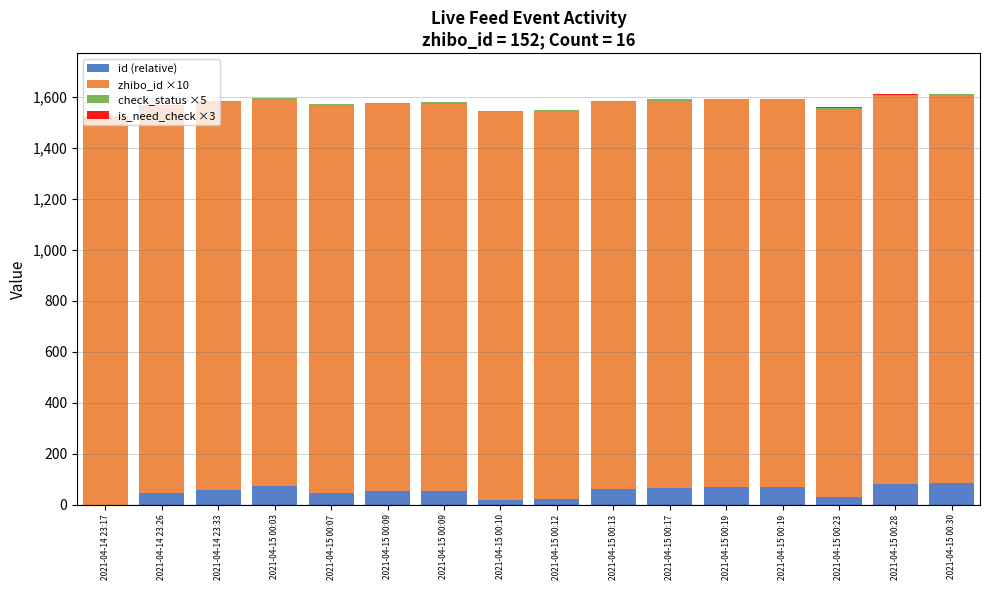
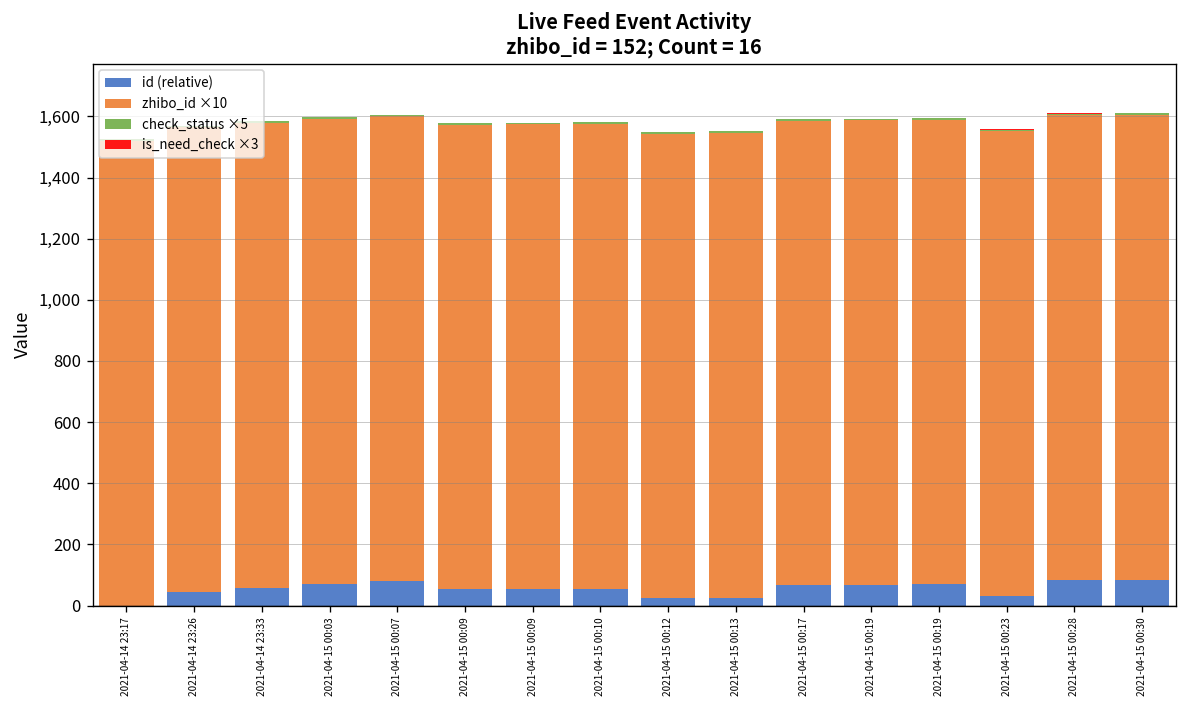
  {
    "id (relative)": {
      "2021-04-14 23:17": "0",
      "2021-04-14 23:26": "40",
      "2021-04-14 23:33": "60",
      "2021-04-15 00:03": "70",
-     "2021-04-15 00:07": "50",
-     "2021-04-15 00:10": "20",
+     "2021-04-15 00:07": "80",
+     "2021-04-15 00:10": "60",
      "2021-04-15 00:12": "20",
-     "2021-04-15 00:13": "60",
+     "2021-04-15 00:13": "30",
      "2021-04-15 00:17": "70",
      "2021-04-15 00:23": "30",
      "2021-04-15 00:28": "80",
      "2021-04-15 00:30": "90"
    },
    "zhibo_id ×10": {
      "2021-04-15 00:03": "1,520",
      "2021-04-15 00:07": "1,520",
      "2021-04-15 00:10": "1,520",
      "2021-04-15 00:12": "1,520",
      "2021-04-15 00:13": "1,520",
      "2021-04-15 00:17": "1,520",
      "2021-04-15 00:23": "1,520",
      "2021-04-15 00:28": "1,520",
      "2021-04-15 00:30": "1,520"
    },
    "is_need_check ×3": {
      "2021-04-15 00:03": "0",
      "2021-04-15 00:07": "0",
      "2021-04-15 00:10": "0",
      "2021-04-15 00:12": "0",
      "2021-04-15 00:13": "0",
      "2021-04-15 00:17": "0",
      "2021-04-15 00:30": "0"
    }
  }
